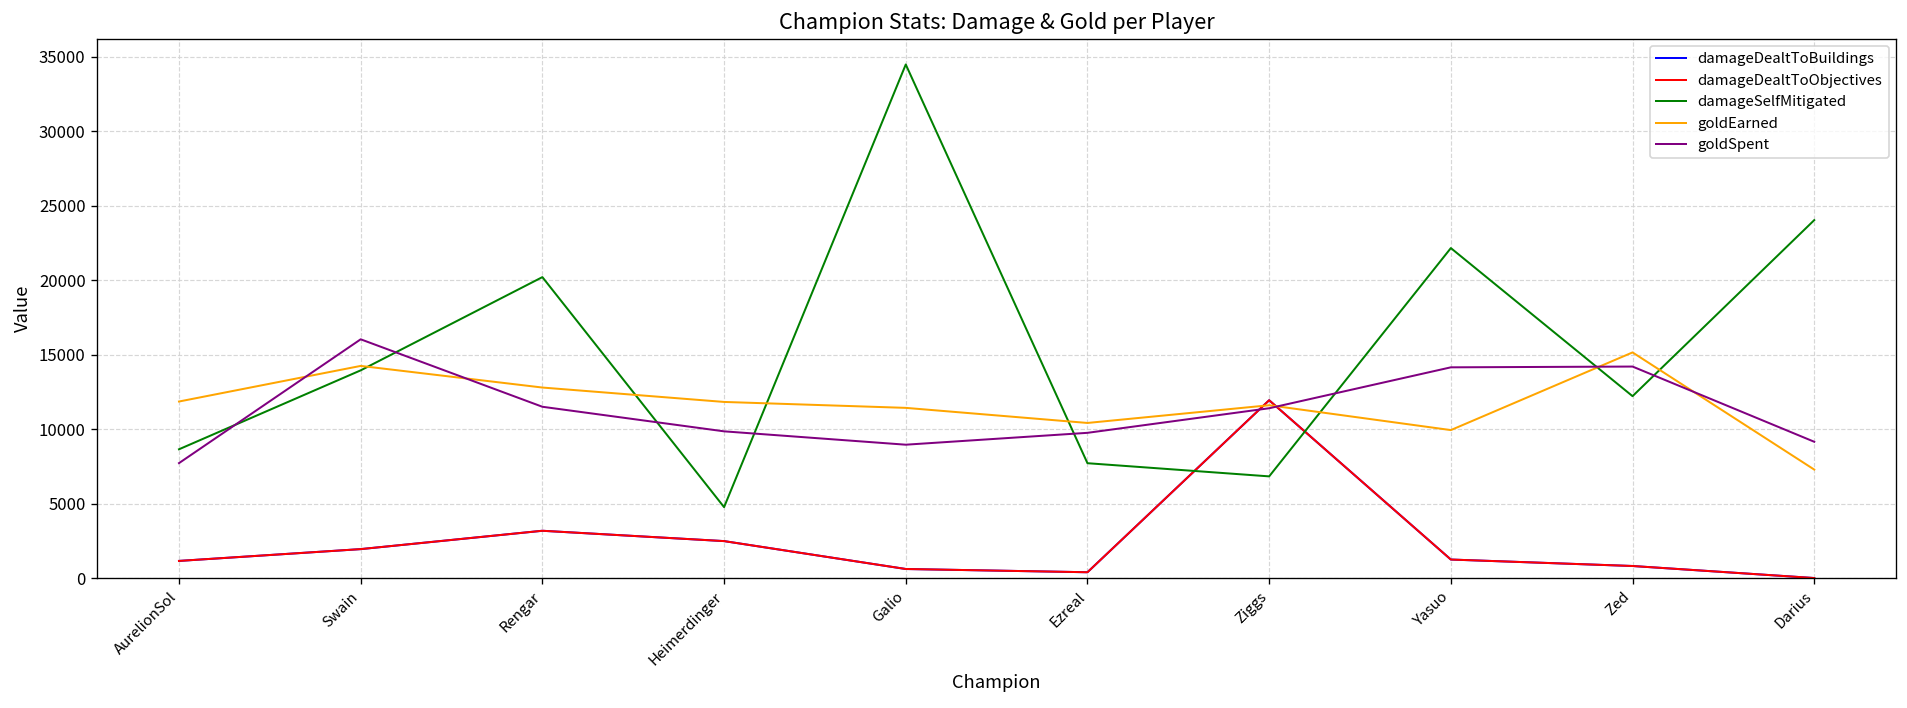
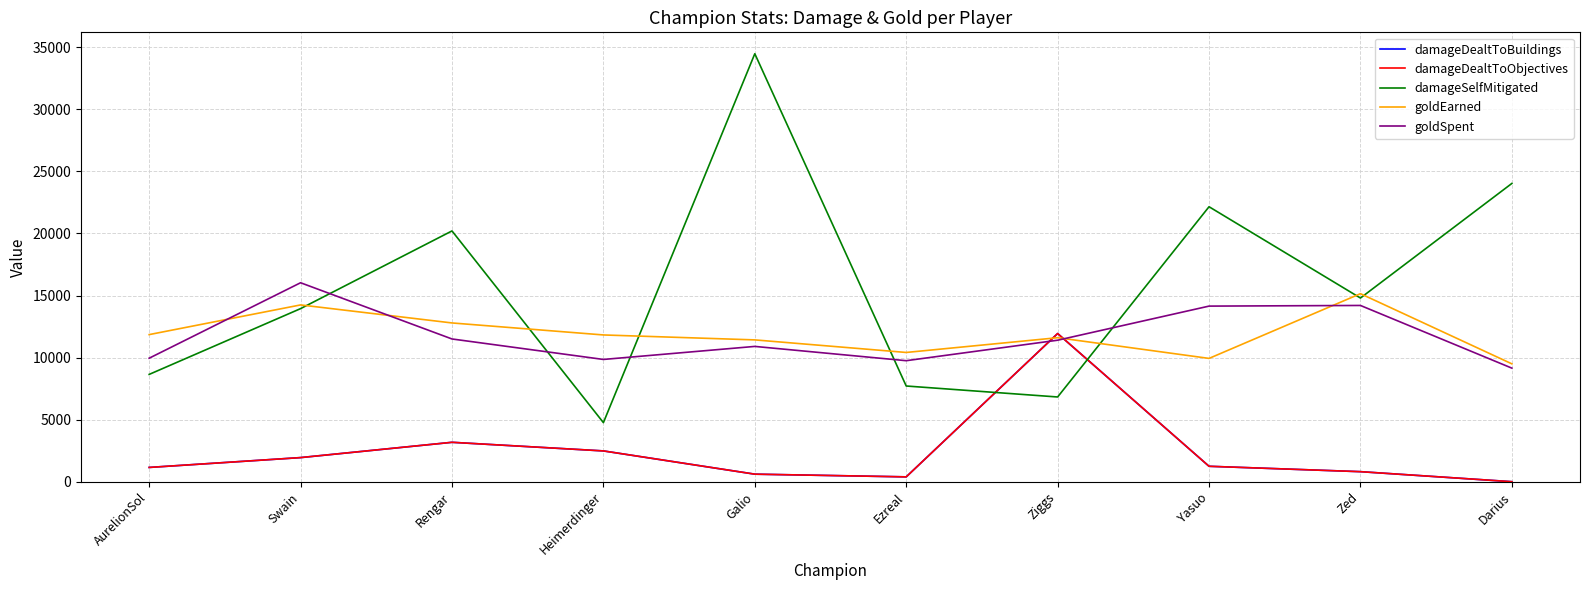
  {
    "damageDealtToObjectives": {
      "AurelionSol": 1100,
      "Swain": 1900,
      "Rengar": 3200,
      "Heimerdinger": 2500,
      "Galio": 600,
      "Ezreal": 400,
      "Ziggs": 11900,
      "Yasuo": 1200,
      "Zed": 800,
      "Darius": 0
    },
    "damageSelfMitigated": {
      "AurelionSol": 8600,
      "Swain": 13900,
      "Rengar": 20200,
      "Heimerdinger": 4800,
      "Galio": 34500,
      "Ezreal": 7700,
      "Ziggs": 6800,
      "Yasuo": 22200,
-     "Zed": 12200,
+     "Zed": 14800,
      "Darius": 24000
    },
    "goldEarned": {
      "AurelionSol": 11900,
      "Swain": 14200,
      "Rengar": 12800,
      "Heimerdinger": 11800,
      "Galio": 11400,
      "Ezreal": 10400,
      "Yasuo": 9900,
      "Zed": 15100,
-     "Darius": 7300
+     "Darius": 9500
    },
    "goldSpent": {
-     "AurelionSol": 7700,
+     "AurelionSol": 10000,
      "Swain": 16000,
      "Rengar": 11500,
      "Heimerdinger": 9900,
-     "Galio": 9000,
+     "Galio": 10900,
      "Ezreal": 9800,
      "Yasuo": 14100,
      "Zed": 14200,
      "Darius": 9200
    }
  }
